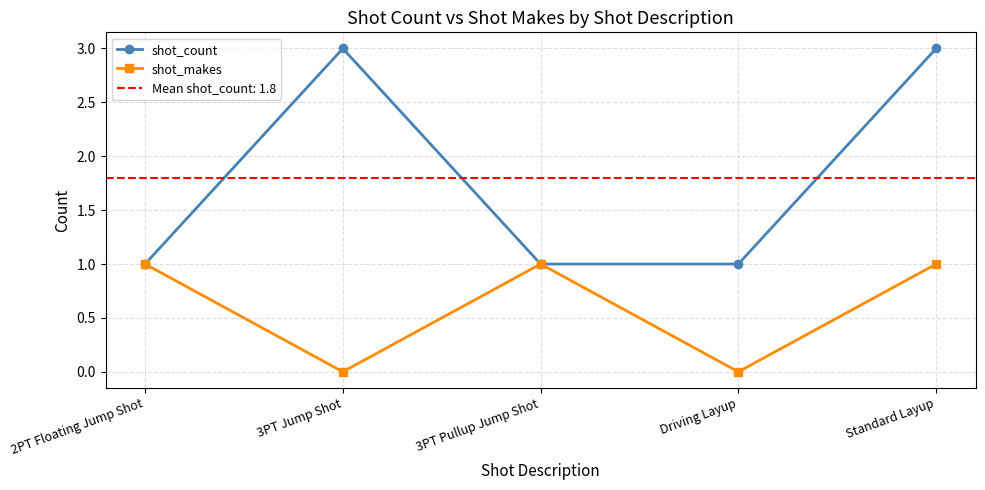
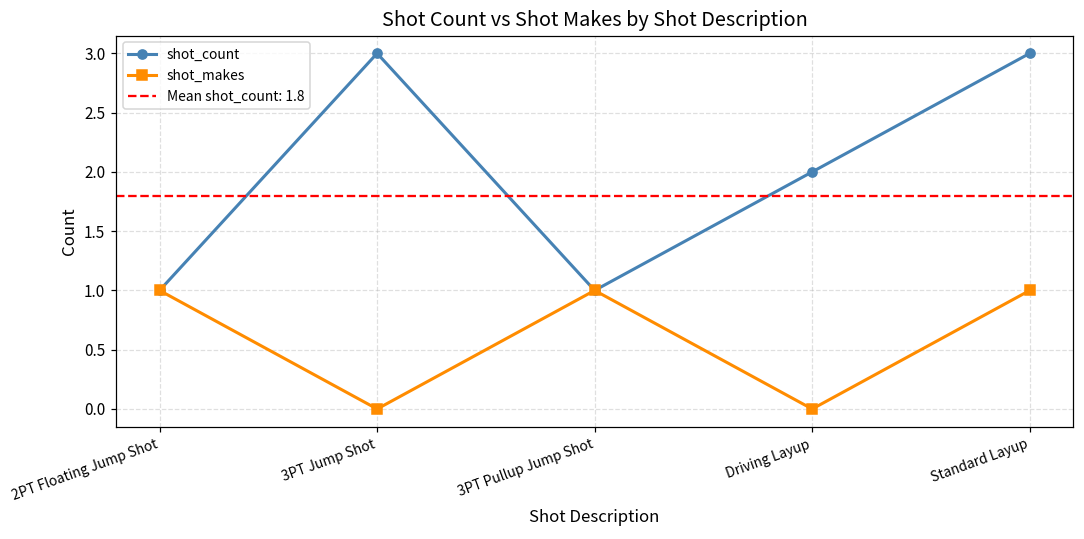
  {
    "shot_count": {
      "3PT Jump Shot": 3,
-     "Driving Layup": 1,
+     "Driving Layup": 2,
      "Standard Layup": 3
    },
    "shot_makes": {
      "3PT Jump Shot": 0,
      "Driving Layup": 0,
      "Standard Layup": 1
    }
  }
